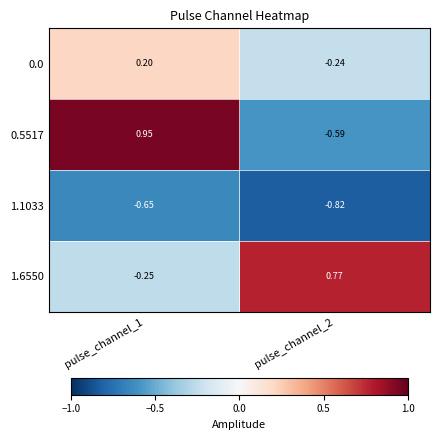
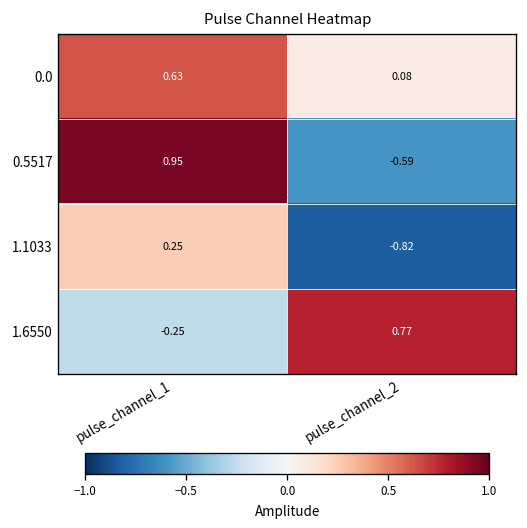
  {
    "0.0": {
-     "pulse_channel_1": 0.20,
-     "pulse_channel_2": -0.24
+     "pulse_channel_1": 0.63,
+     "pulse_channel_2": 0.08
    },
    "0.5517": {
      "pulse_channel_1": 0.95,
      "pulse_channel_2": -0.59
    },
    "1.1033": {
-     "pulse_channel_1": -0.65,
+     "pulse_channel_1": 0.25,
      "pulse_channel_2": -0.82
    },
    "1.6550": {
      "pulse_channel_1": -0.25,
      "pulse_channel_2": 0.77
    }
  }
